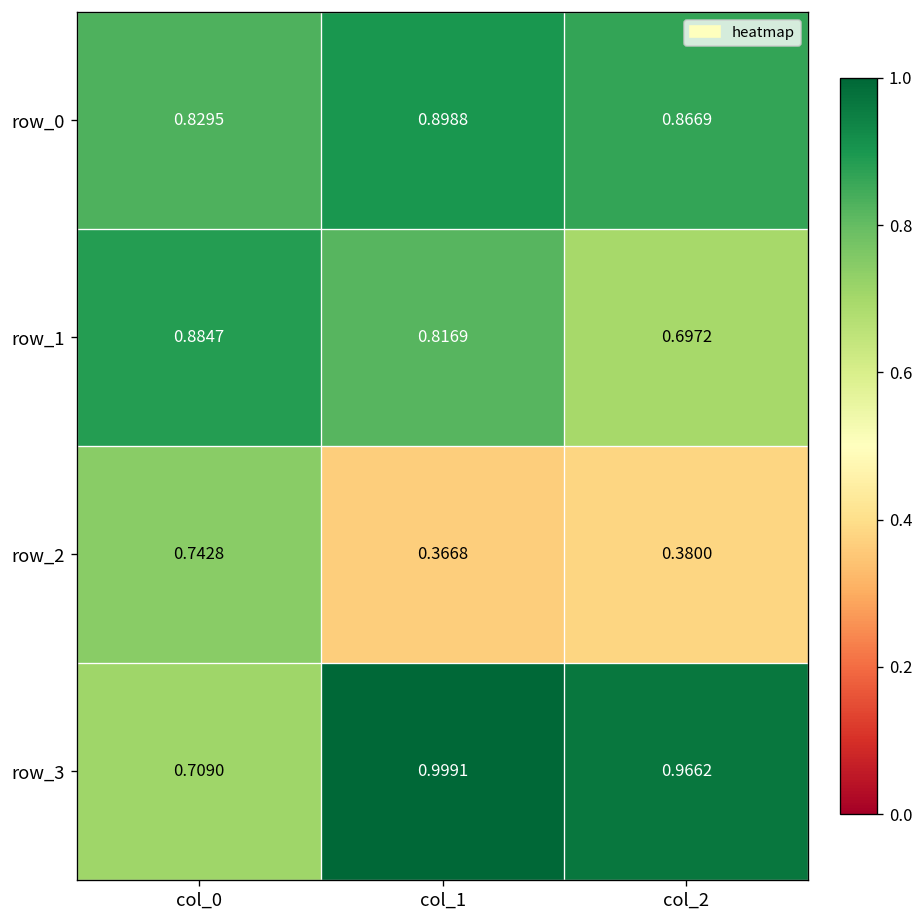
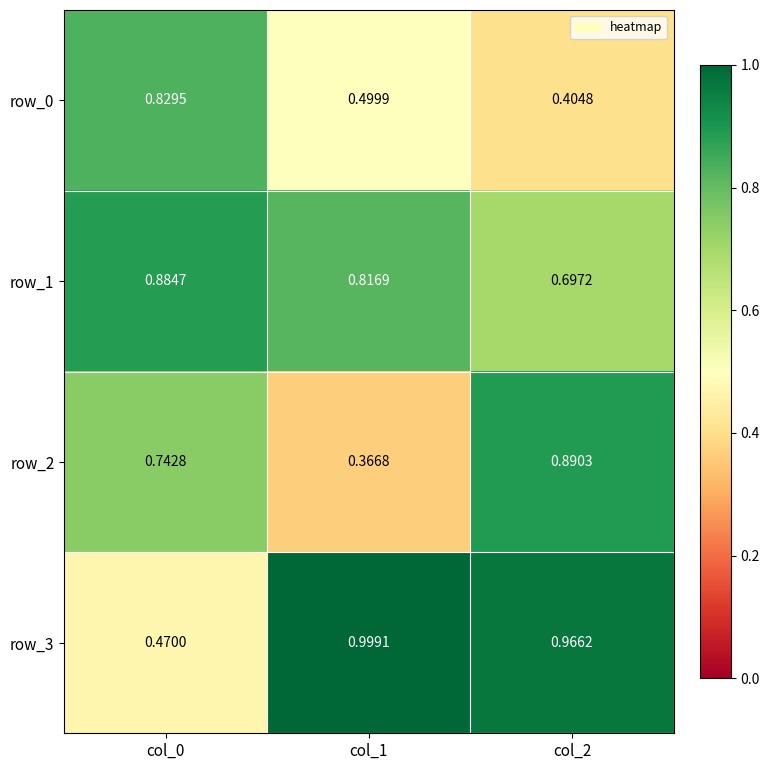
  {
    "row_0": {
      "col_0": 0.8295,
-     "col_1": 0.8988,
-     "col_2": 0.8669
+     "col_1": 0.4999,
+     "col_2": 0.4048
    },
    "row_1": {
      "col_0": 0.8847,
      "col_1": 0.8169,
      "col_2": 0.6972
    },
    "row_2": {
      "col_0": 0.7428,
      "col_1": 0.3668,
-     "col_2": 0.3800
+     "col_2": 0.8903
    },
    "row_3": {
-     "col_0": 0.7090,
+     "col_0": 0.4700,
      "col_1": 0.9991,
      "col_2": 0.9662
    }
  }
